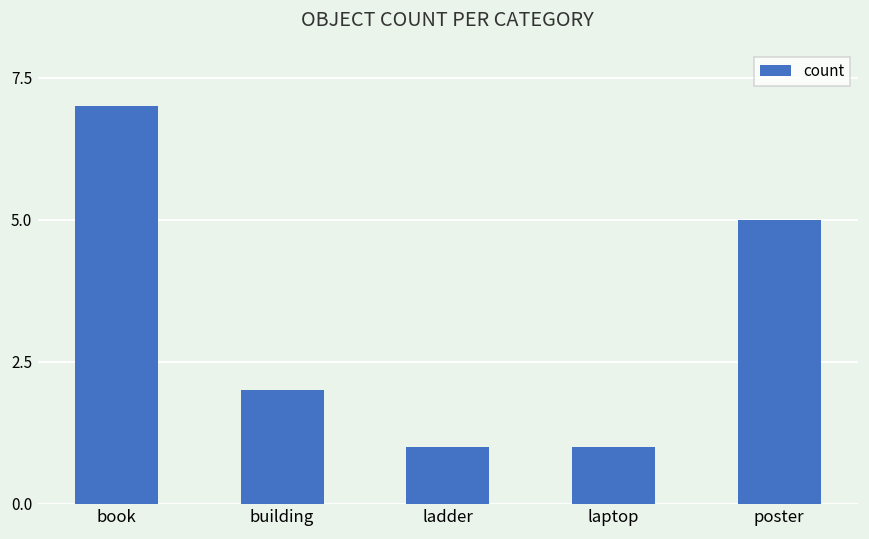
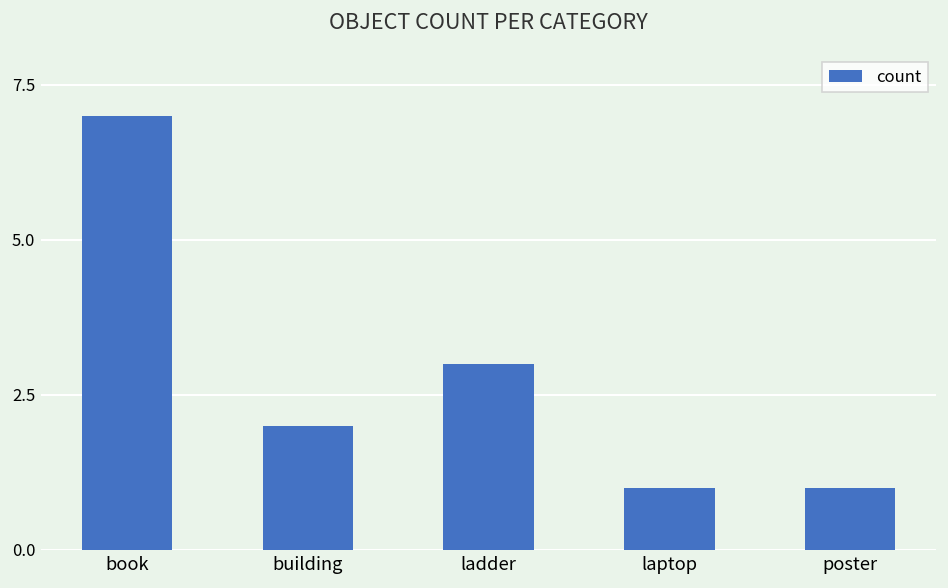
  {
    "book": 7,
    "building": 2,
-   "ladder": 1,
+   "ladder": 3,
    "laptop": 1,
-   "poster": 5
+   "poster": 1
  }
